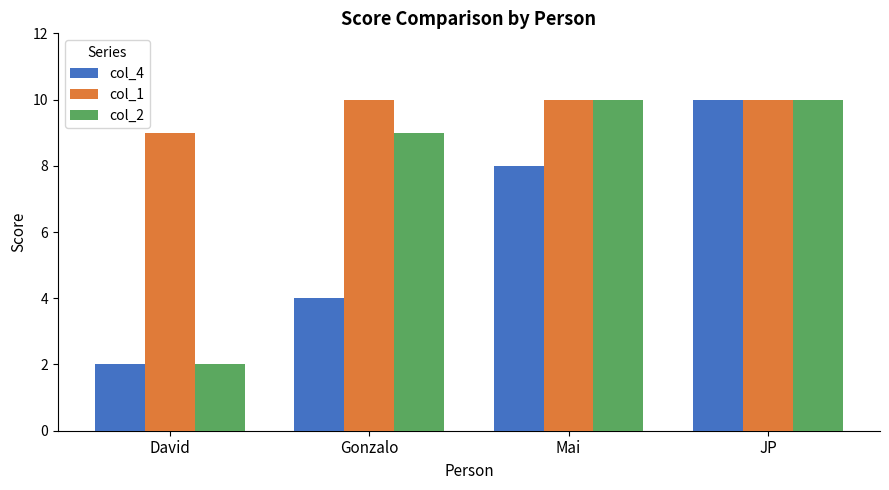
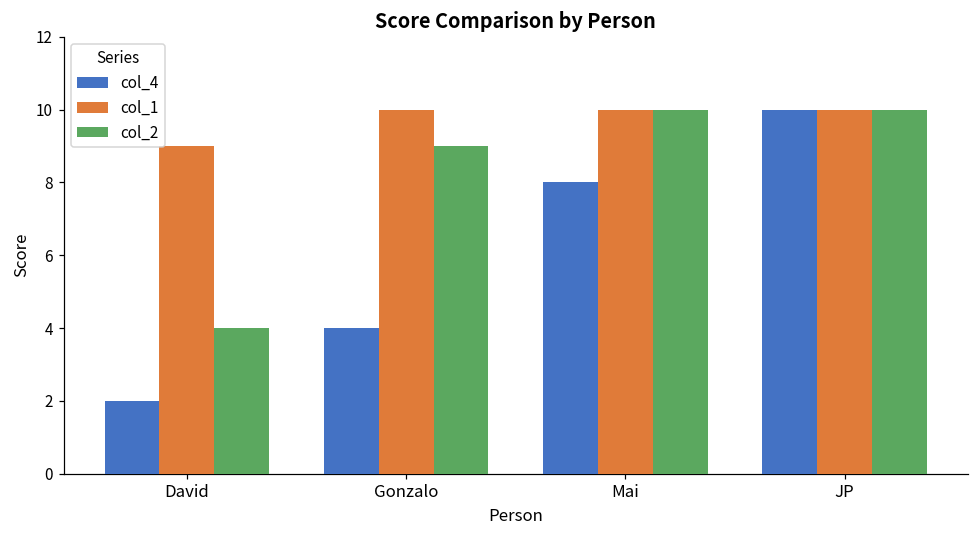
  {
    "col_4": {
      "David": 2,
      "Gonzalo": 4,
      "Mai": 8,
      "JP": 10
    },
    "col_1": {
      "David": 9,
      "Gonzalo": 10,
      "Mai": 10,
      "JP": 10
    },
    "col_2": {
-     "David": 2,
+     "David": 4,
      "Gonzalo": 9,
      "Mai": 10,
      "JP": 10
    }
  }
